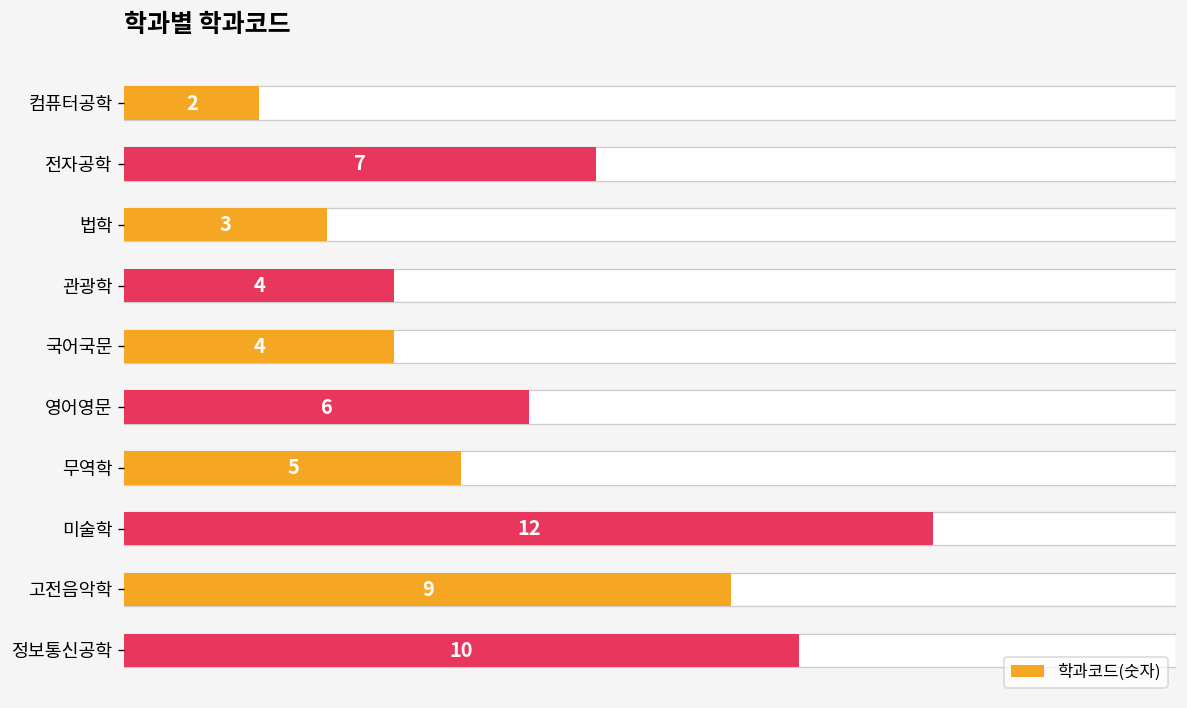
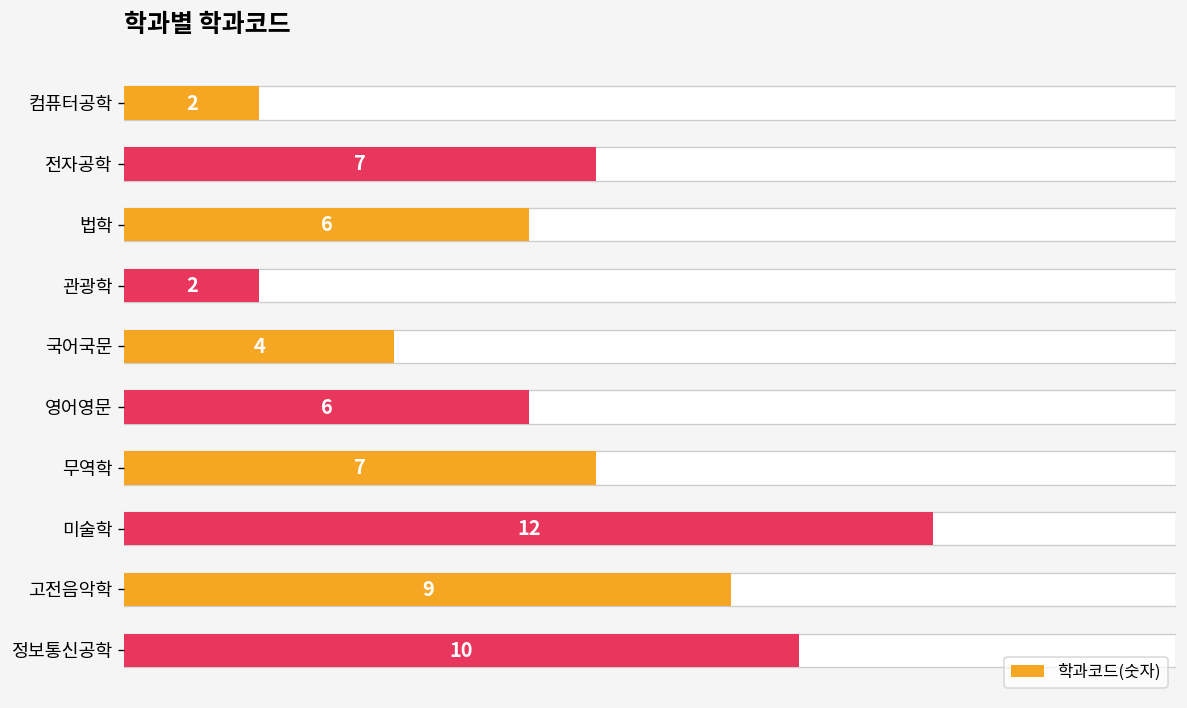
  {
    "학과코드(숫자)": {
-     "법학": 3,
-     "관광학": 4,
-     "무역학": 5
+     "법학": 6,
+     "관광학": 2,
+     "무역학": 7
    }
  }
